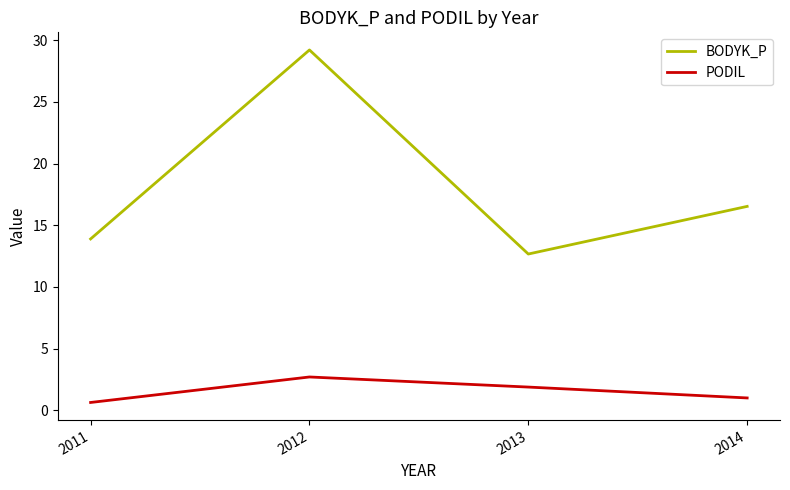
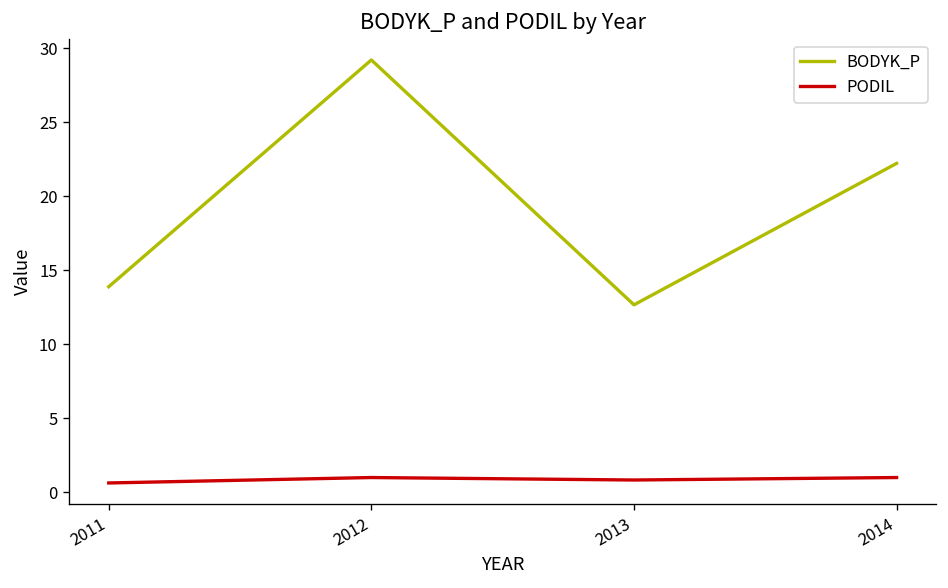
  {
    "BODYK_P": {
      "2011": 13.9,
      "2012": 29.2,
      "2013": 12.7,
-     "2014": 16.5
+     "2014": 22.2
    },
    "PODIL": {
      "2011": 0.6,
-     "2012": 2.7,
-     "2013": 1.9,
+     "2012": 1.0,
+     "2013": 0.8,
      "2014": 1.0
    }
  }
